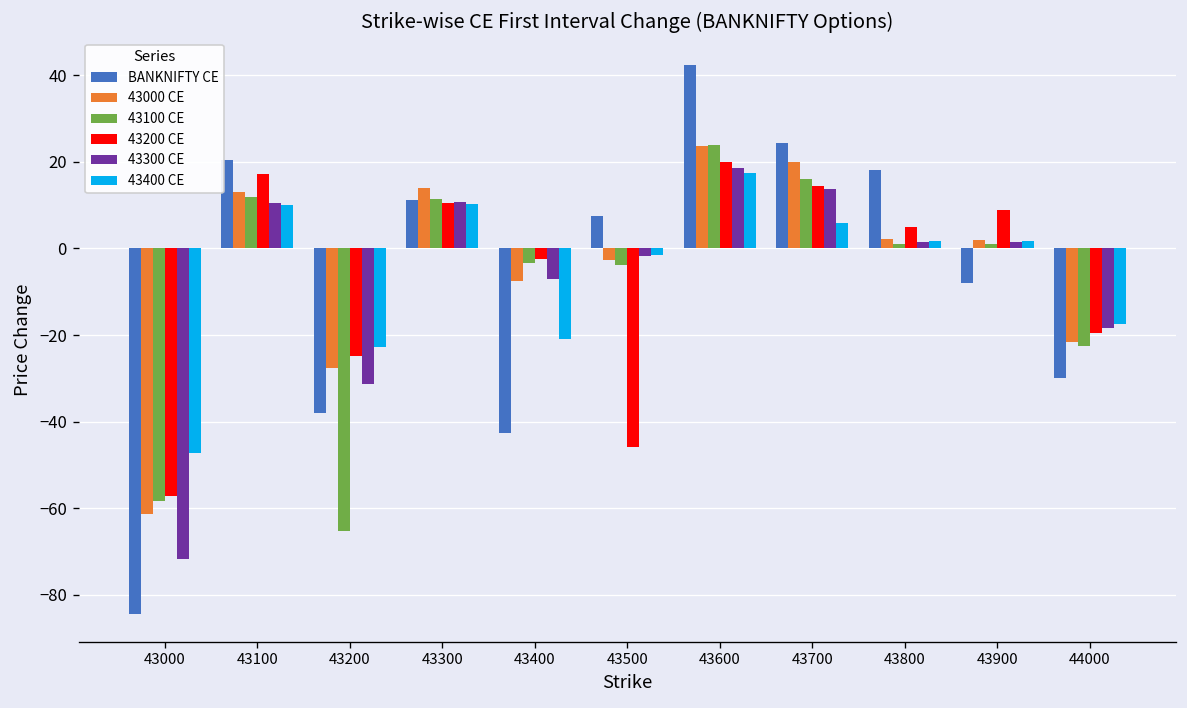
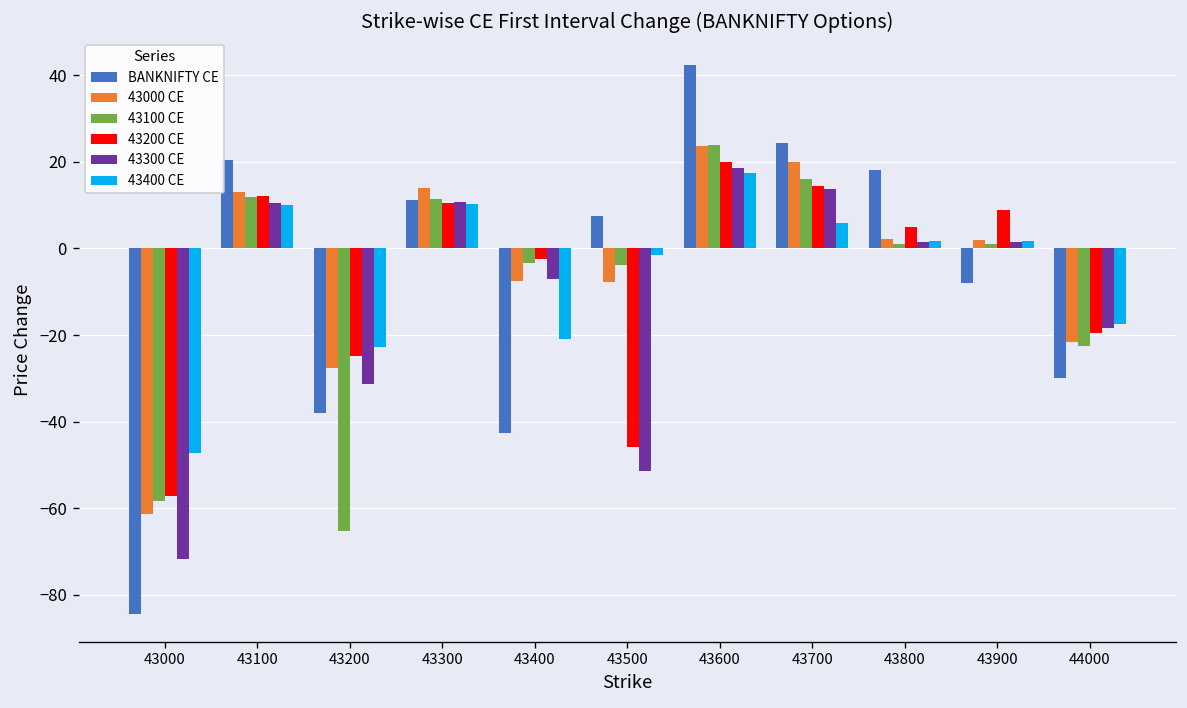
  {
    "BANKNIFTY CE": {
      "43000": -84,
      "43100": 20,
      "43200": -38,
      "43300": 11,
      "43400": -43,
      "43500": 8,
      "43600": 42,
      "43700": 24,
      "43800": 18,
      "43900": -8,
      "44000": -30
    },
    "43000 CE": {
      "43000": -61,
      "43100": 13,
      "43200": -28,
      "43300": 14,
      "43400": -7,
-     "43500": -3,
+     "43500": -8,
      "43600": 24,
      "43700": 20,
      "43800": 2,
      "43900": 2,
      "44000": -22
    },
    "43100 CE": {
      "43000": -58,
      "43100": 12,
      "43200": -65,
      "43300": 11,
      "43400": -3,
      "43500": -4,
      "43600": 24,
      "43700": 16,
      "43800": 1,
      "43900": 1,
      "44000": -23
    },
    "43200 CE": {
      "43000": -57,
-     "43100": 17,
+     "43100": 12,
      "43200": -25,
      "43300": 11,
      "43400": -2,
      "43500": -46,
      "43600": 20,
      "43700": 14,
      "43800": 5,
      "43900": 9,
      "44000": -20
    },
    "43300 CE": {
      "43000": -72,
      "43100": 11,
      "43200": -31,
      "43300": 11,
      "43400": -7,
-     "43500": -2,
+     "43500": -51,
      "43600": 19,
      "43700": 14,
      "43800": 2,
      "43900": 2,
      "44000": -18
    },
    "43400 CE": {
      "43000": -47,
      "43100": 10,
      "43200": -23,
      "43300": 10,
      "43400": -21,
      "43500": -2,
      "43600": 18,
      "43700": 6,
      "43800": 2,
      "43900": 2,
      "44000": -18
    }
  }
